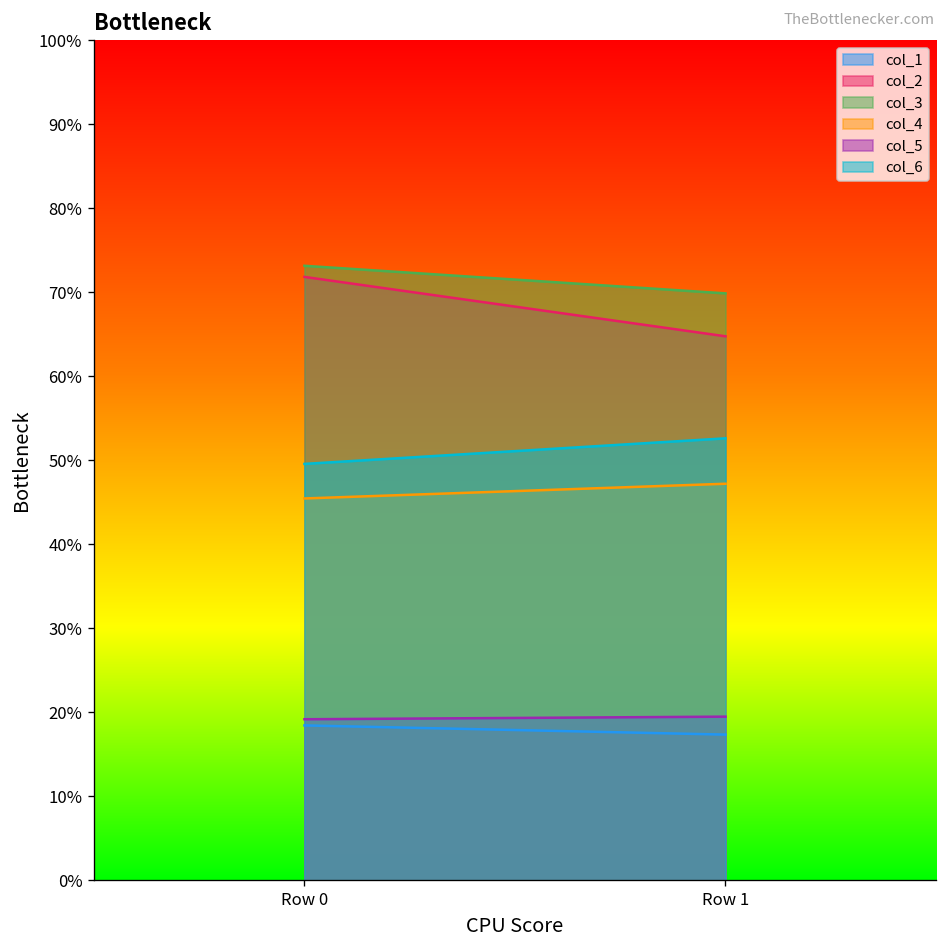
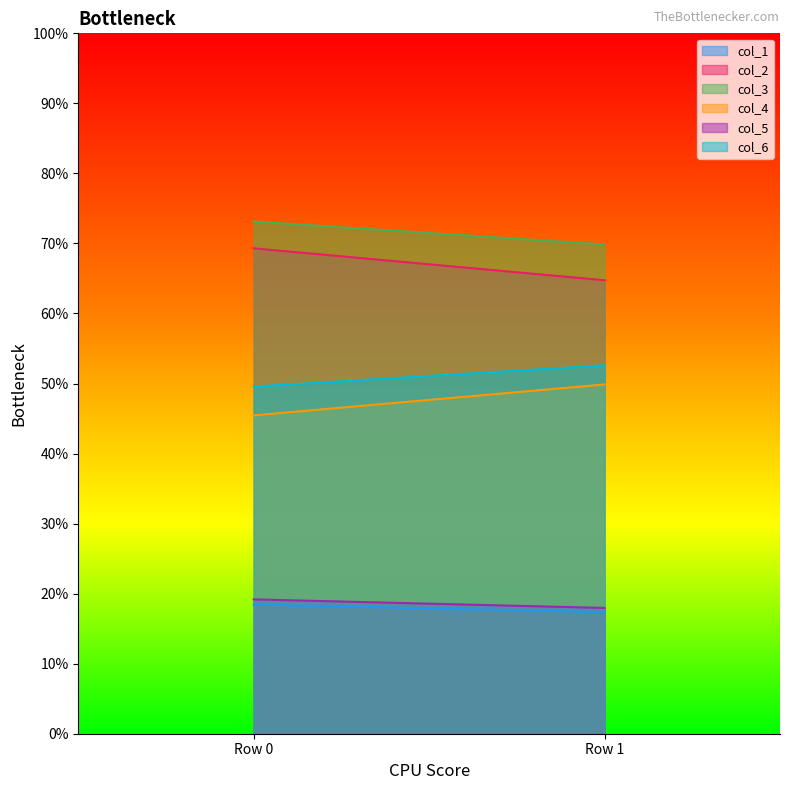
  {
    "col_2": {
-     "Row 0": "72%",
+     "Row 0": "69%",
      "Row 1": "65%"
    },
    "col_3": {
      "Row 0": "73%",
      "Row 1": "70%"
    },
    "col_4": {
      "Row 0": "45%",
-     "Row 1": "47%"
+     "Row 1": "50%"
    },
    "col_5": {
      "Row 0": "19%",
-     "Row 1": "19%"
+     "Row 1": "18%"
    }
  }
